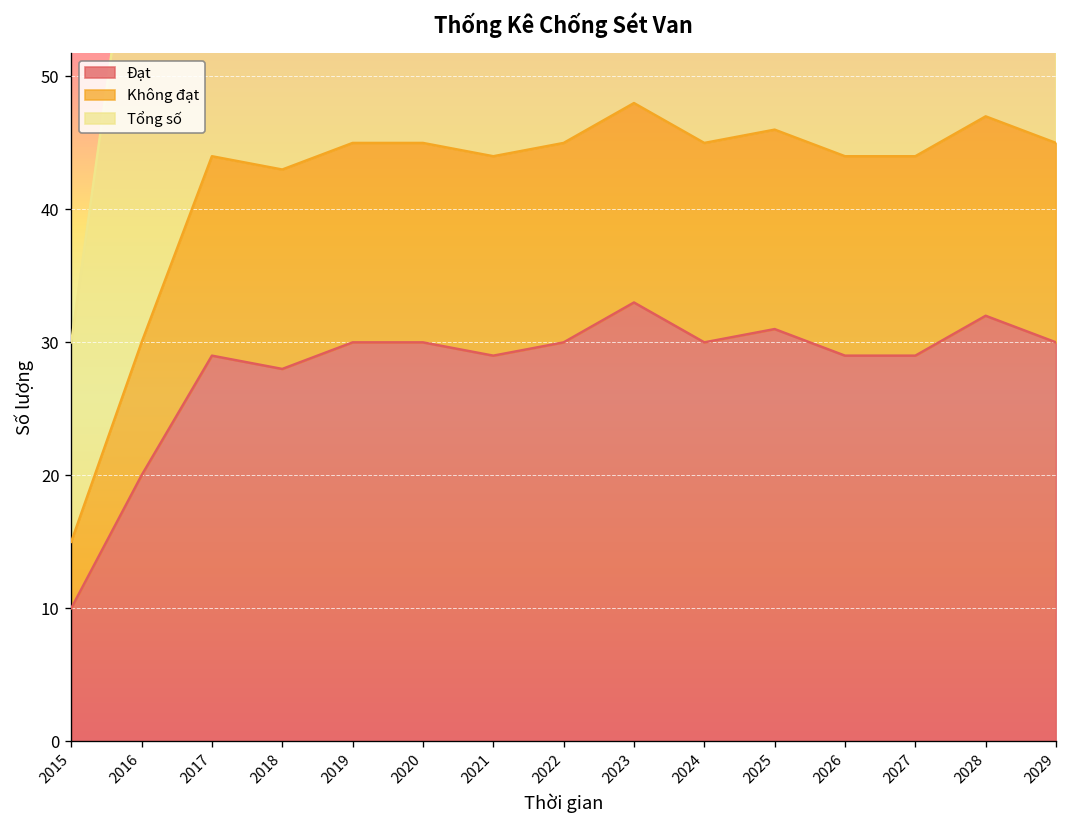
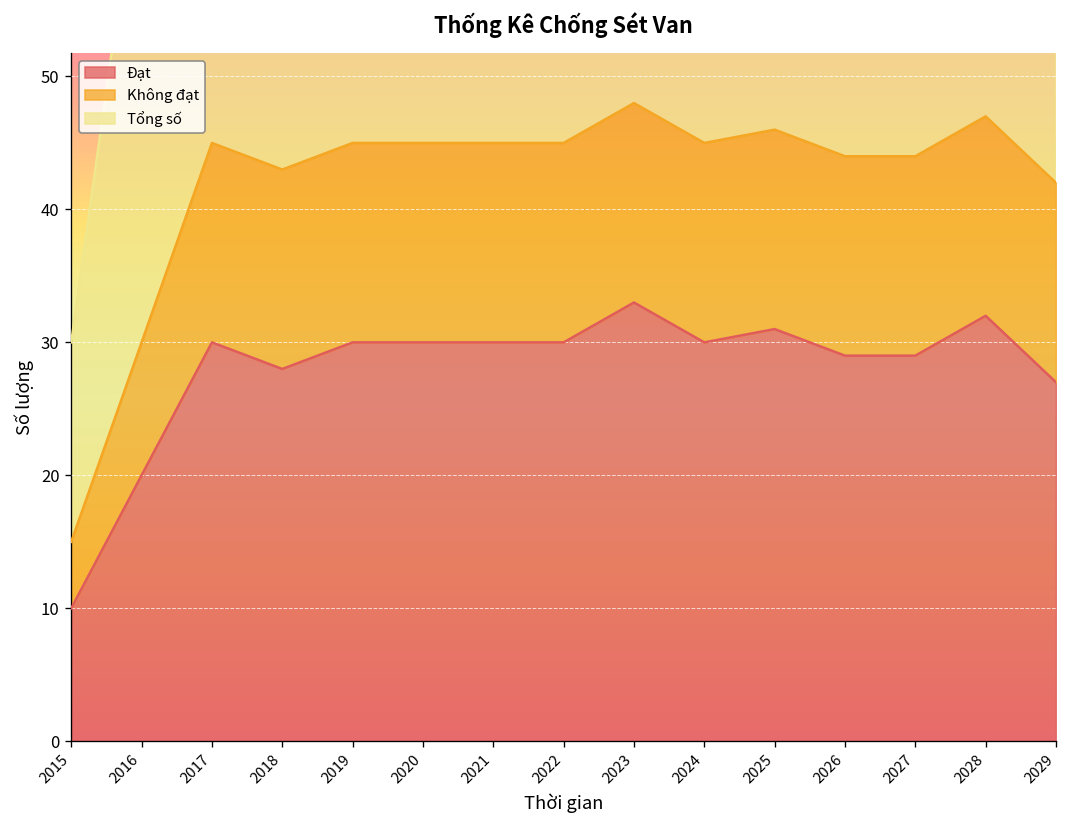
  {
    "Đạt": {
      "2015": 10,
      "2016": 20,
-     "2017": 29,
+     "2017": 30,
      "2018": 28,
      "2019": 30,
      "2020": 30,
-     "2021": 29,
+     "2021": 30,
      "2022": 30,
      "2023": 33,
      "2024": 30,
      "2025": 31,
      "2026": 29,
      "2027": 29,
      "2028": 32,
-     "2029": 30
+     "2029": 27
    },
    "Không đạt": {
      "2015": 5,
      "2016": 10,
      "2017": 15,
      "2018": 15,
      "2019": 15,
      "2020": 15,
      "2021": 15,
      "2022": 15,
      "2023": 15,
      "2024": 15,
      "2025": 15,
      "2026": 15,
      "2027": 15,
      "2028": 15,
      "2029": 15
    },
    "Tổng số": {
      "2015": 15
    }
  }
